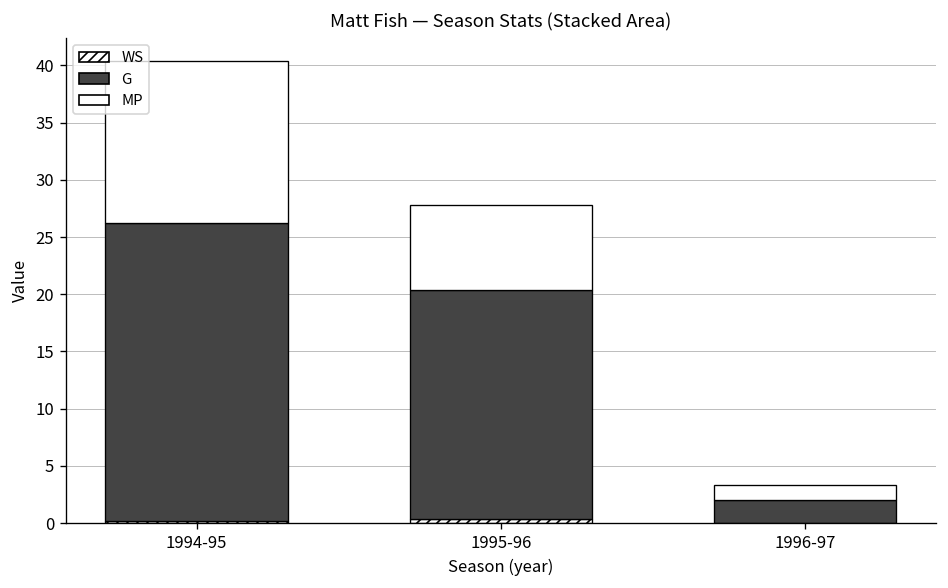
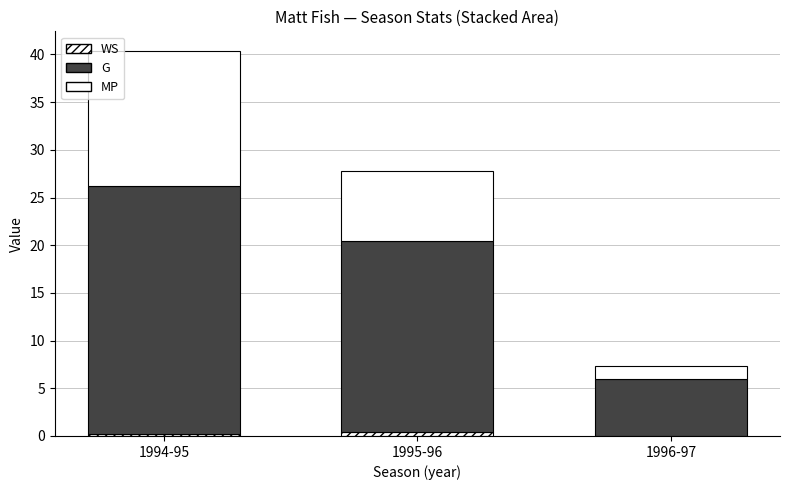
  {
    "G": {
      "1994-95": 26,
      "1995-96": 20,
-     "1996-97": 2
+     "1996-97": 6
    }
  }
